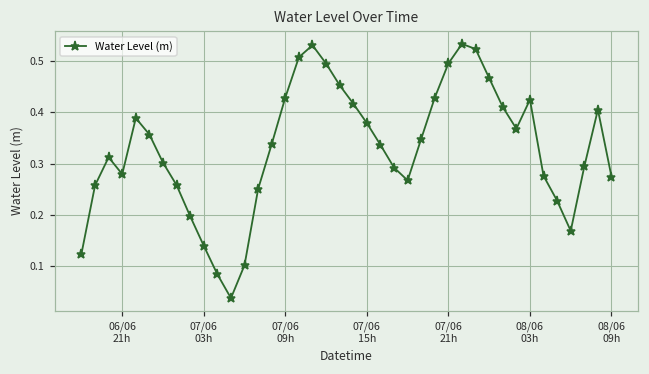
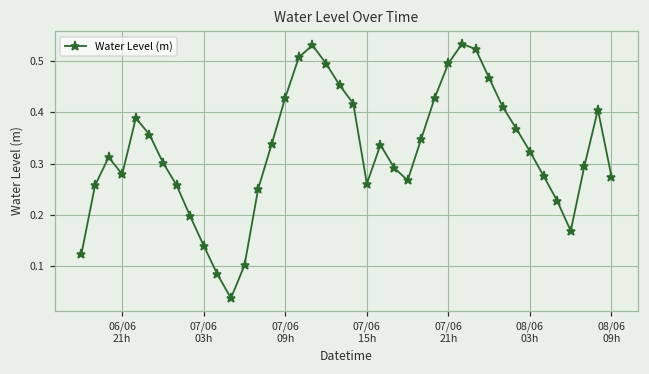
  {
    "06/06 21h": 0.28,
    "07/06 03h": 0.14,
    "07/06 09h": 0.43,
-   "07/06 15h": 0.38,
+   "07/06 15h": 0.26,
    "07/06 21h": 0.50,
-   "08/06 03h": 0.42,
+   "08/06 03h": 0.32,
    "08/06 09h": 0.27
  }
